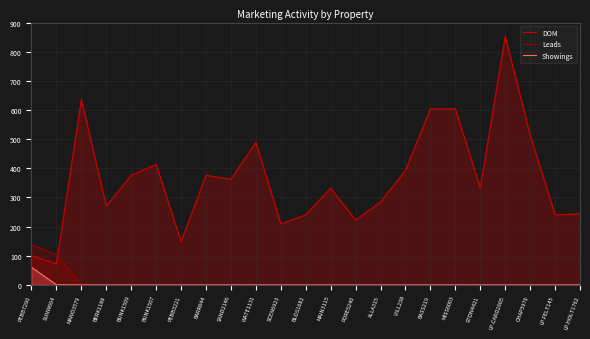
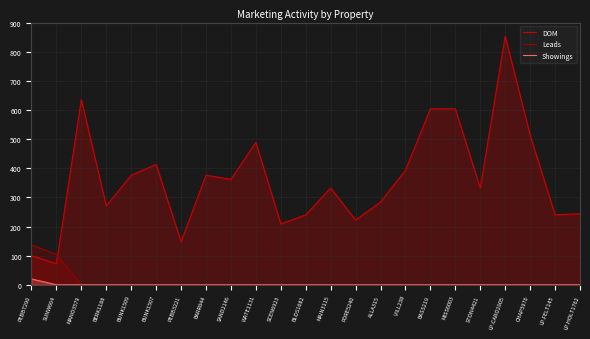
  {
    "Showings": {
-     "PEBB7290": 60,
+     "PEBB7290": 20,
      "SUNW664": 0
    }
  }
